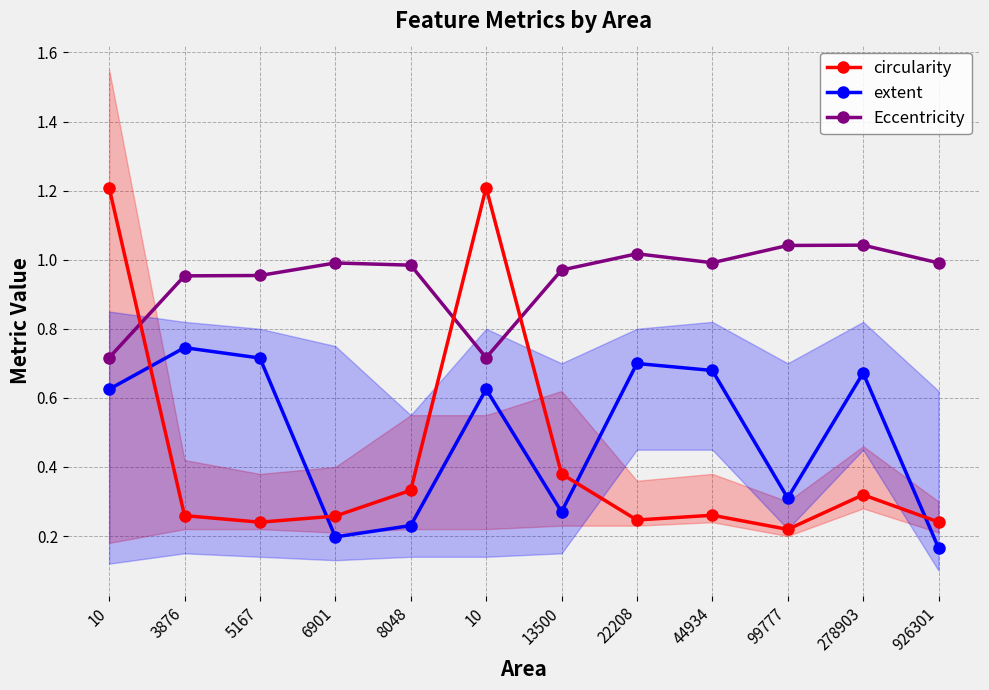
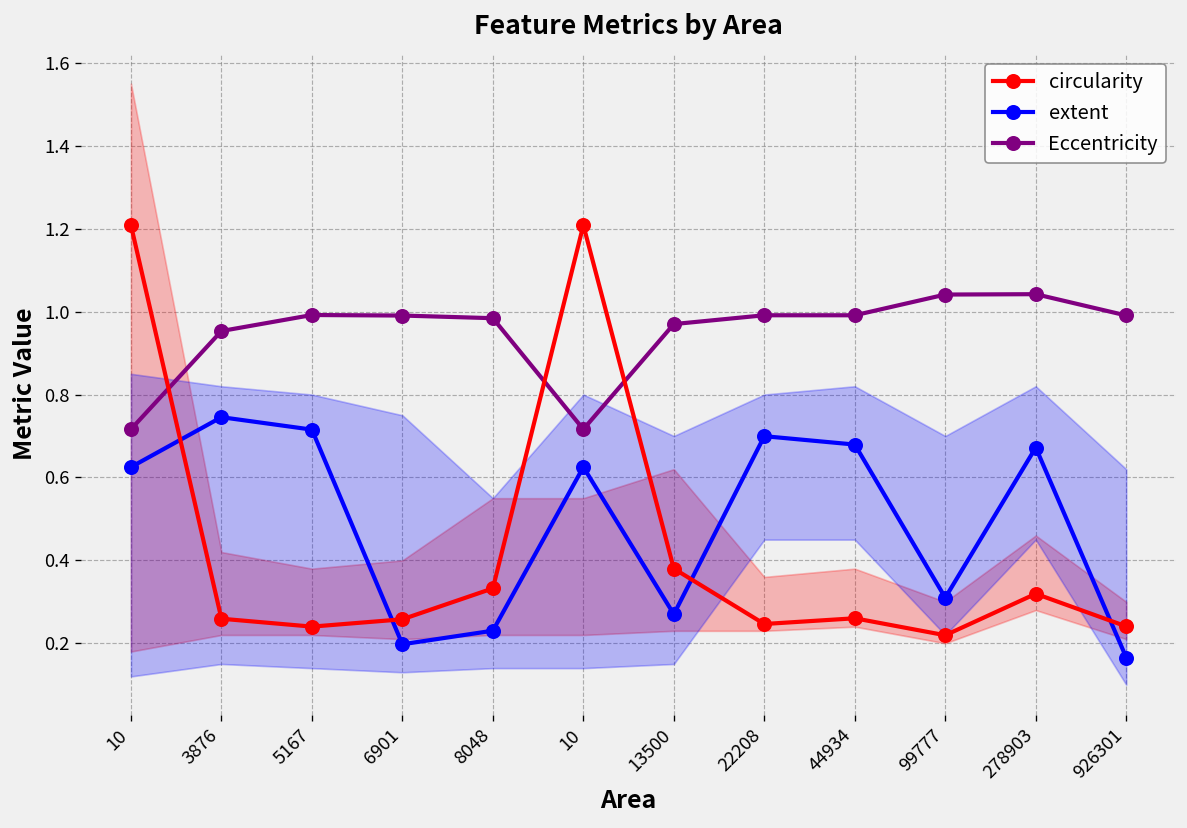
  {
    "Eccentricity": {
      "3876": 0.95,
-     "5167": 0.95,
+     "5167": 0.99,
      "6901": 0.99,
      "8048": 0.98,
      "13500": 0.97,
-     "22208": 1.02,
+     "22208": 0.99,
      "44934": 0.99,
      "99777": 1.04,
      "278903": 1.04,
      "926301": 0.99
    }
  }
